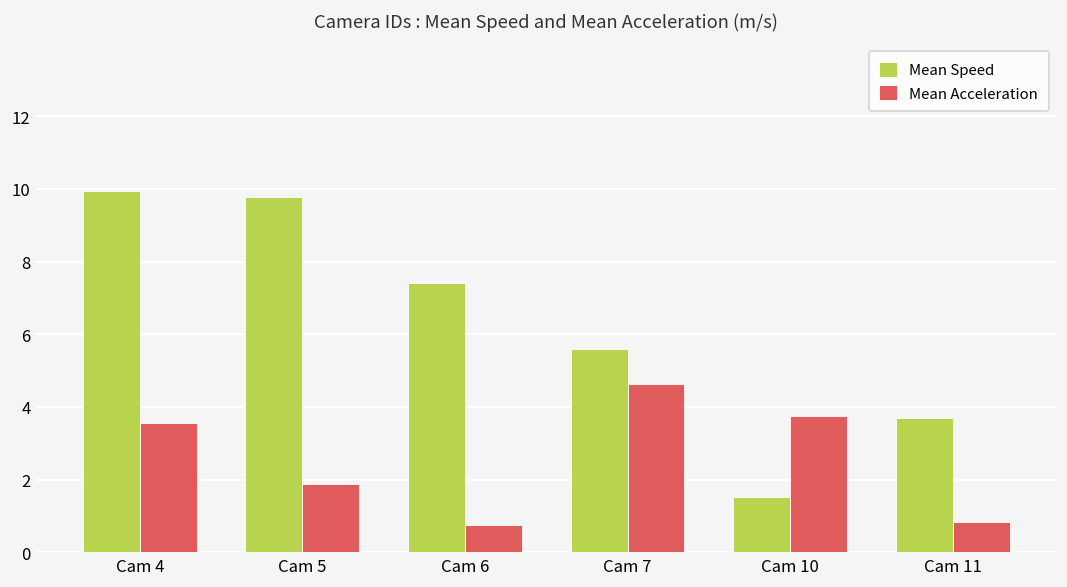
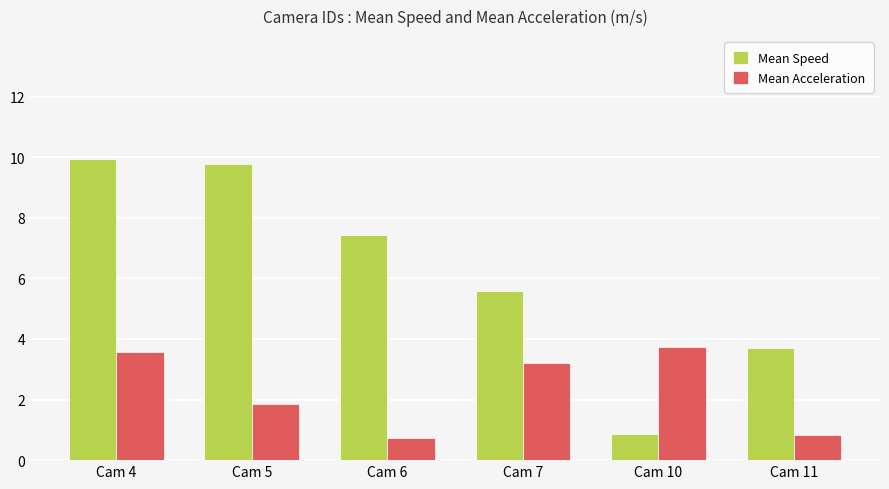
  {
    "Mean Speed": {
      "Cam 4": 9.9,
      "Cam 5": 9.8,
      "Cam 6": 7.4,
      "Cam 7": 5.6,
-     "Cam 10": 1.5,
+     "Cam 10": 0.9,
      "Cam 11": 3.7
    },
    "Mean Acceleration": {
      "Cam 4": 3.6,
      "Cam 5": 1.9,
      "Cam 6": 0.7,
-     "Cam 7": 4.6,
+     "Cam 7": 3.2,
      "Cam 10": 3.8,
      "Cam 11": 0.8
    }
  }
